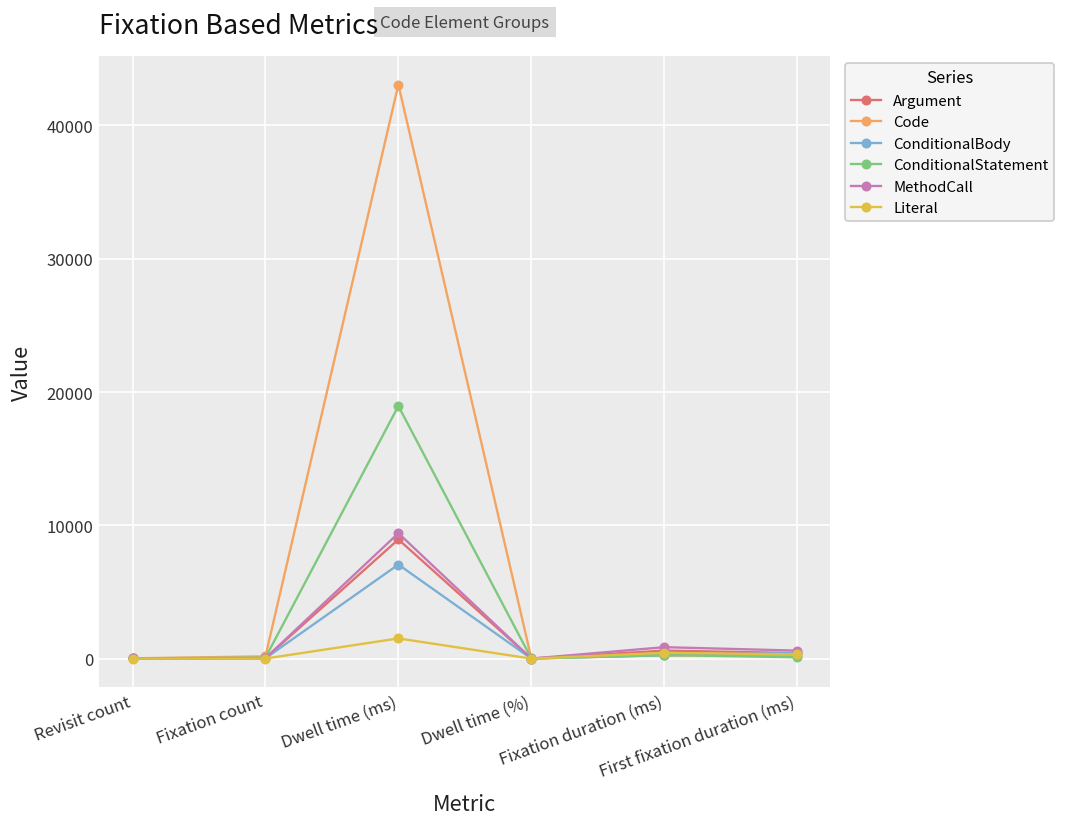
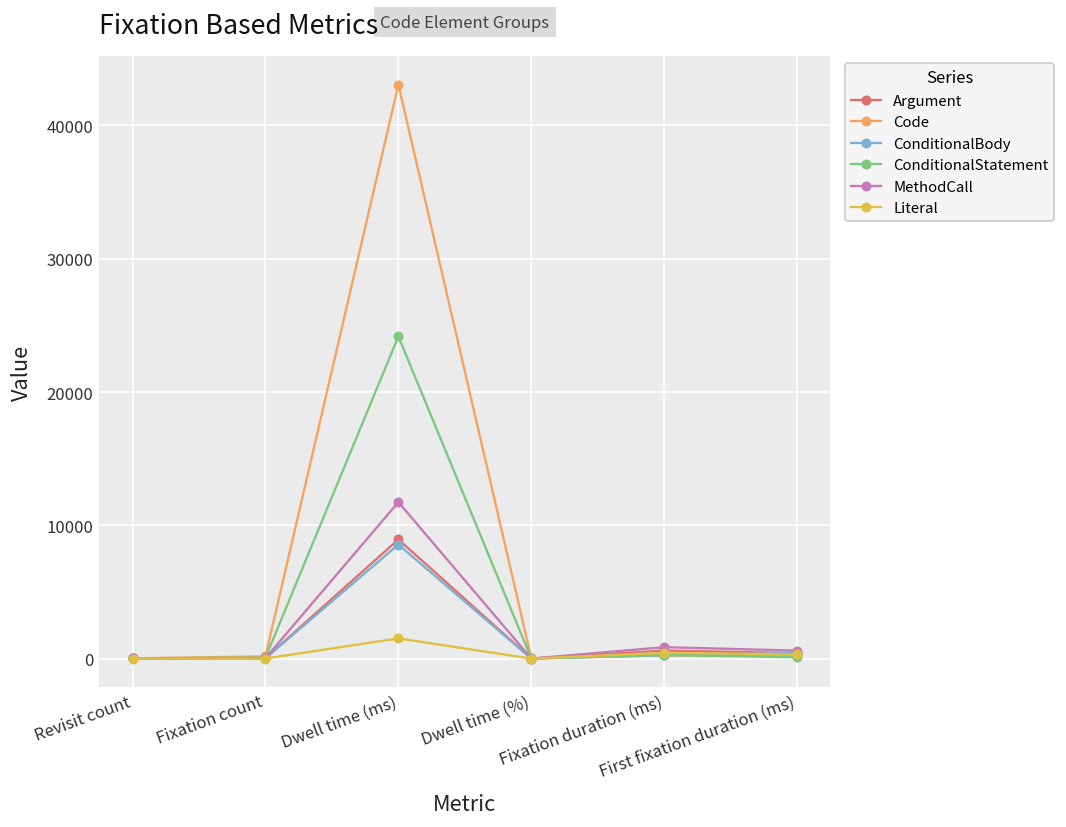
  {
    "ConditionalBody": {
-     "Dwell time (ms)": 7100
+     "Dwell time (ms)": 8600
    },
    "ConditionalStatement": {
-     "Dwell time (ms)": 19000
+     "Dwell time (ms)": 24200
    },
    "MethodCall": {
-     "Dwell time (ms)": 9400,
+     "Dwell time (ms)": 11700,
      "Fixation duration (ms)": 900
    }
  }
